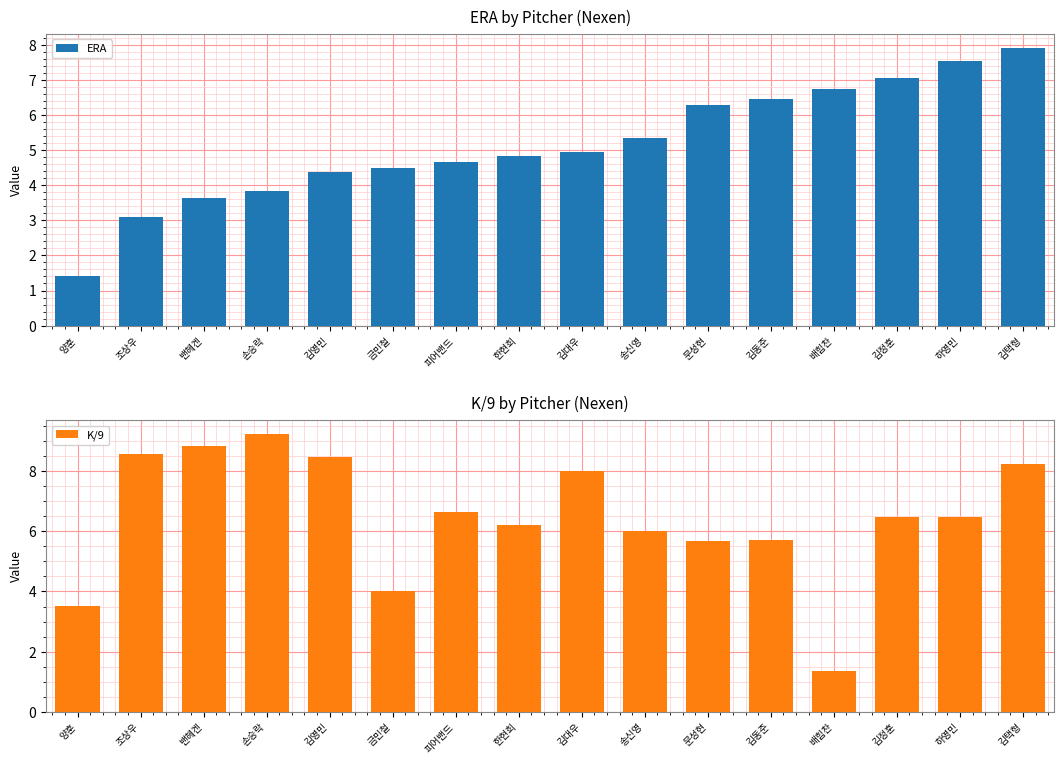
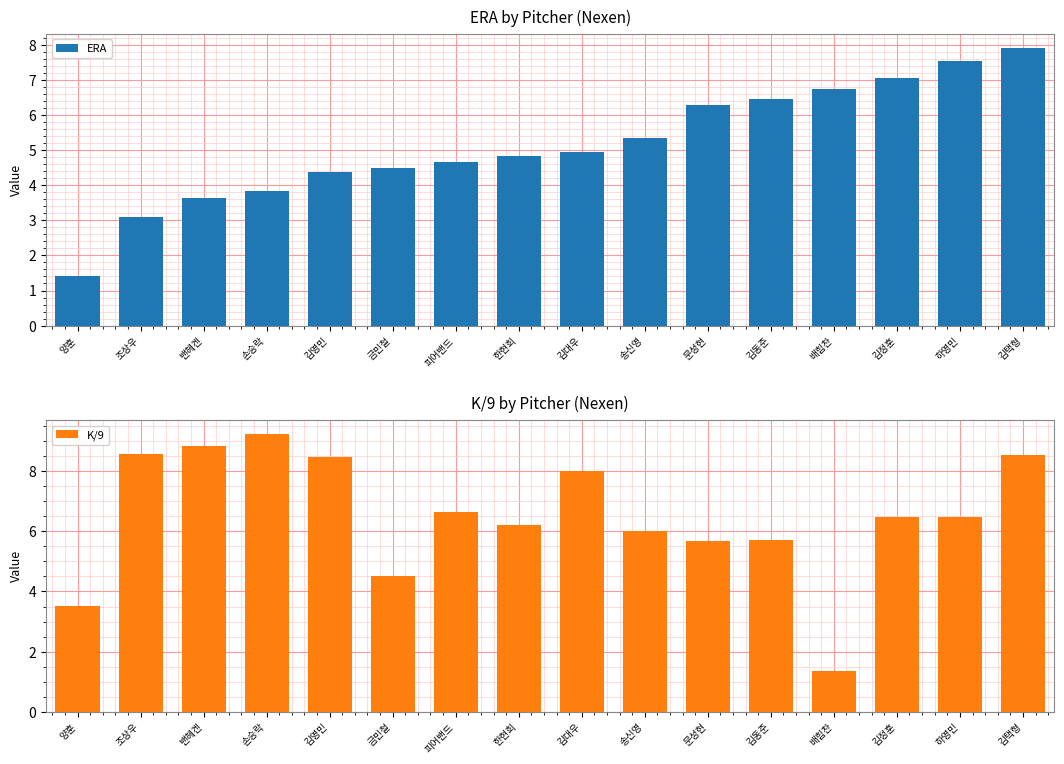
  {
    "ERA by Pitcher (Nexen)": {
      "양훈": 1.4,
      "조상우": 3.1,
      "밴헤켄": 3.6,
      "손승락": 3.8,
      "김영민": 4.4,
      "금민철": 4.5,
      "피어밴드": 4.7,
      "한현희": 4.8,
      "김대우": 4.9,
      "송신영": 5.4,
      "문성현": 6.3,
      "김동준": 6.4,
      "배힘찬": 6.8,
      "김정훈": 7.0,
      "하영민": 7.5,
      "김택형": 7.9
    },
    "K/9 by Pitcher (Nexen)": {
      "양훈": 3.5,
      "조상우": 8.6,
      "밴헤켄": 8.8,
      "손승락": 9.2,
      "김영민": 8.5,
-     "금민철": 4.0,
+     "금민철": 4.5,
      "피어밴드": 6.6,
      "한현희": 6.2,
      "김대우": 8.0,
      "송신영": 6.0,
      "문성현": 5.7,
      "김동준": 5.7,
      "배힘찬": 1.4,
      "김정훈": 6.5,
      "하영민": 6.5,
-     "김택형": 8.2
+     "김택형": 8.5
    }
  }
